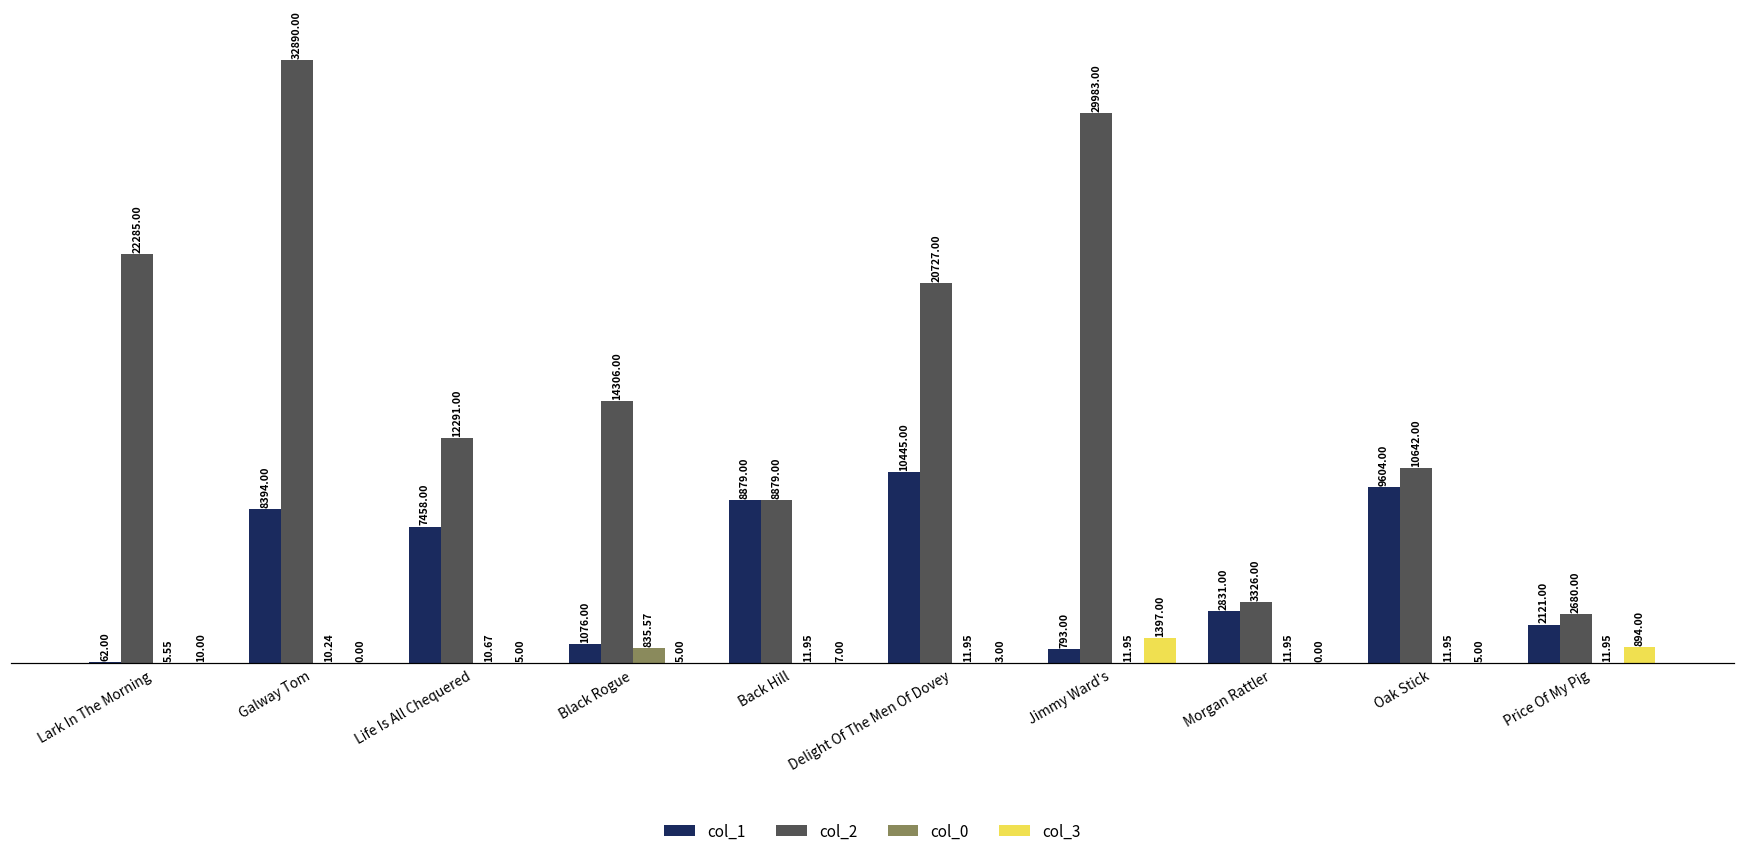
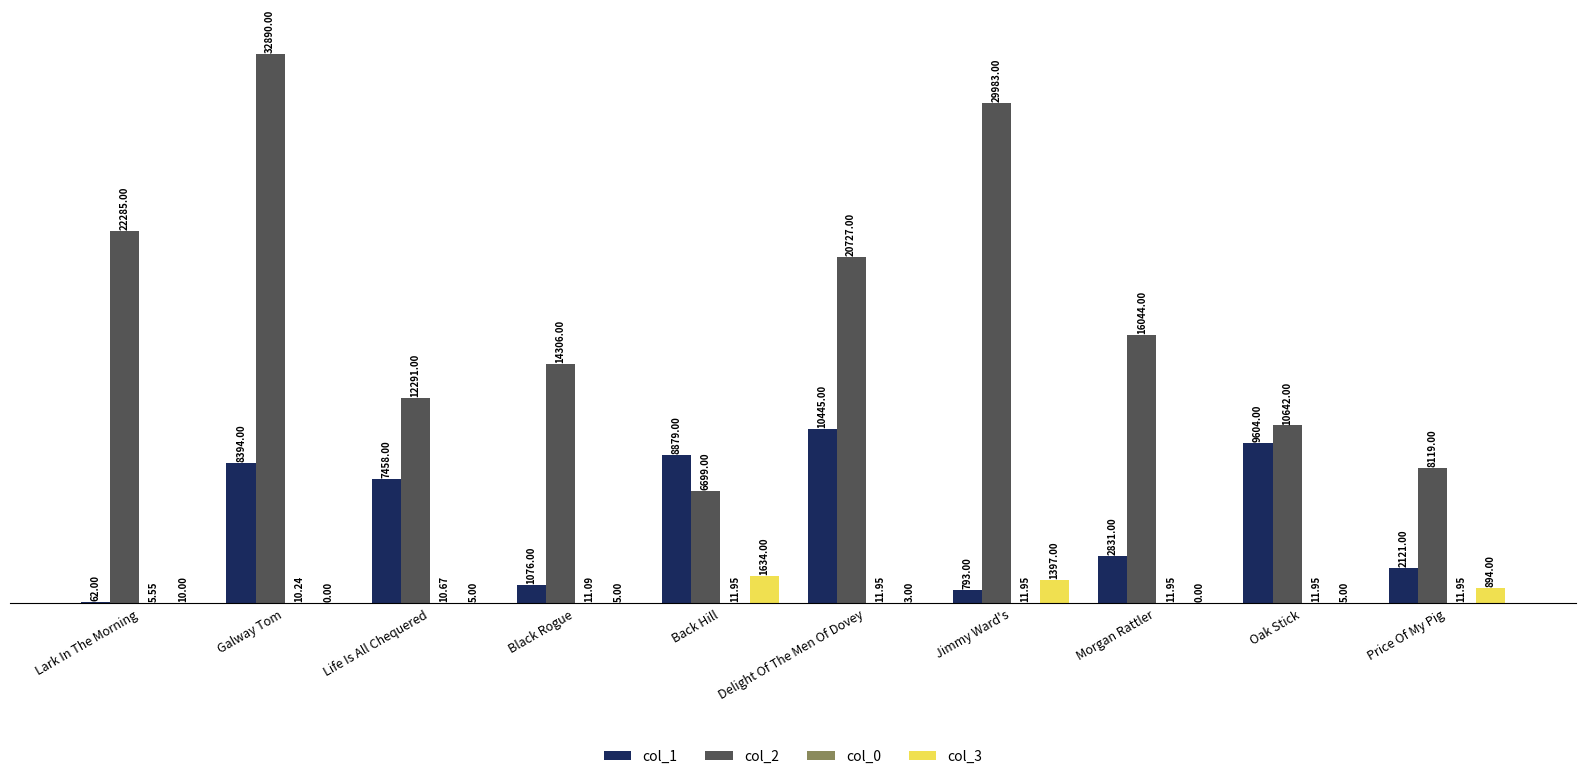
  {
    "col_1": {
      "Lark In The Morning": 62.00,
      "Galway Tom": 8394.00,
      "Life Is All Chequered": 7458.00,
      "Black Rogue": 1076.00,
      "Back Hill": 8879.00,
      "Delight Of The Men Of Dovey": 10445.00,
      "Jimmy Ward's": 793.00,
      "Morgan Rattler": 2831.00,
      "Oak Stick": 9604.00,
      "Price Of My Pig": 2121.00
    },
    "col_2": {
      "Lark In The Morning": 22285.00,
      "Galway Tom": 32890.00,
      "Life Is All Chequered": 12291.00,
      "Black Rogue": 14306.00,
-     "Back Hill": 8879.00,
+     "Back Hill": 6699.00,
      "Delight Of The Men Of Dovey": 20727.00,
      "Jimmy Ward's": 29983.00,
-     "Morgan Rattler": 3326.00,
+     "Morgan Rattler": 16044.00,
      "Oak Stick": 10642.00,
-     "Price Of My Pig": 2680.00
+     "Price Of My Pig": 8119.00
    },
    "col_0": {
      "Lark In The Morning": 5.55,
      "Galway Tom": 10.24,
      "Life Is All Chequered": 10.67,
-     "Black Rogue": 835.57,
+     "Black Rogue": 11.09,
      "Back Hill": 11.95,
      "Delight Of The Men Of Dovey": 11.95,
      "Jimmy Ward's": 11.95,
      "Morgan Rattler": 11.95,
      "Oak Stick": 11.95,
      "Price Of My Pig": 11.95
    },
    "col_3": {
      "Lark In The Morning": 10.00,
      "Galway Tom": 0.00,
      "Life Is All Chequered": 5.00,
      "Black Rogue": 5.00,
-     "Back Hill": 7.00,
+     "Back Hill": 1634.00,
      "Delight Of The Men Of Dovey": 3.00,
      "Jimmy Ward's": 1397.00,
      "Morgan Rattler": 0.00,
      "Oak Stick": 5.00,
      "Price Of My Pig": 894.00
    }
  }
